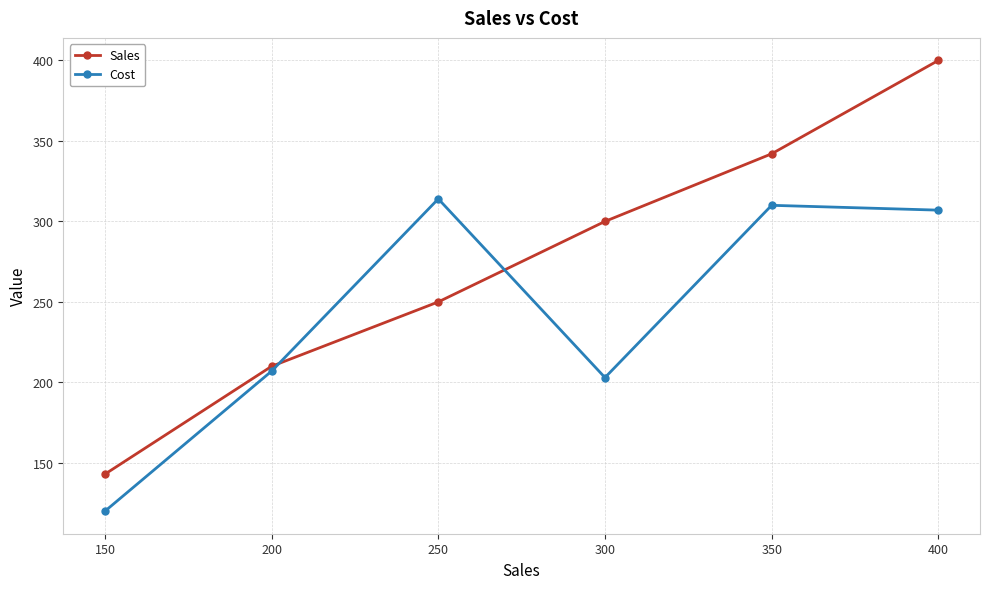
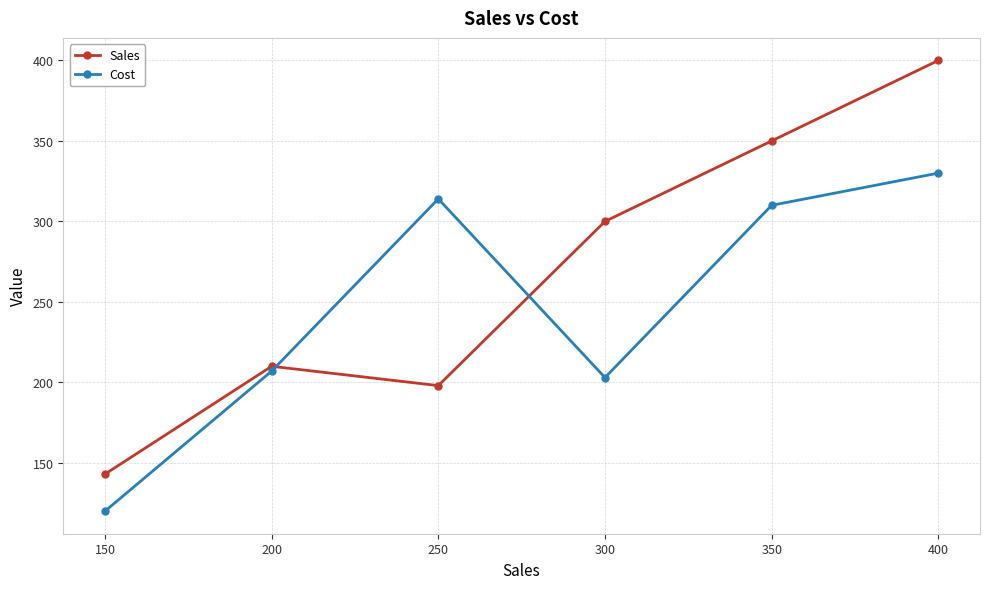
  {
    "Sales": {
      "150": 143,
      "200": 210,
-     "250": 250,
+     "250": 198,
      "300": 300,
-     "350": 342,
+     "350": 350,
      "400": 400
    },
    "Cost": {
      "150": 120,
      "200": 207,
      "250": 314,
      "300": 203,
      "350": 310,
-     "400": 307
+     "400": 330
    }
  }
